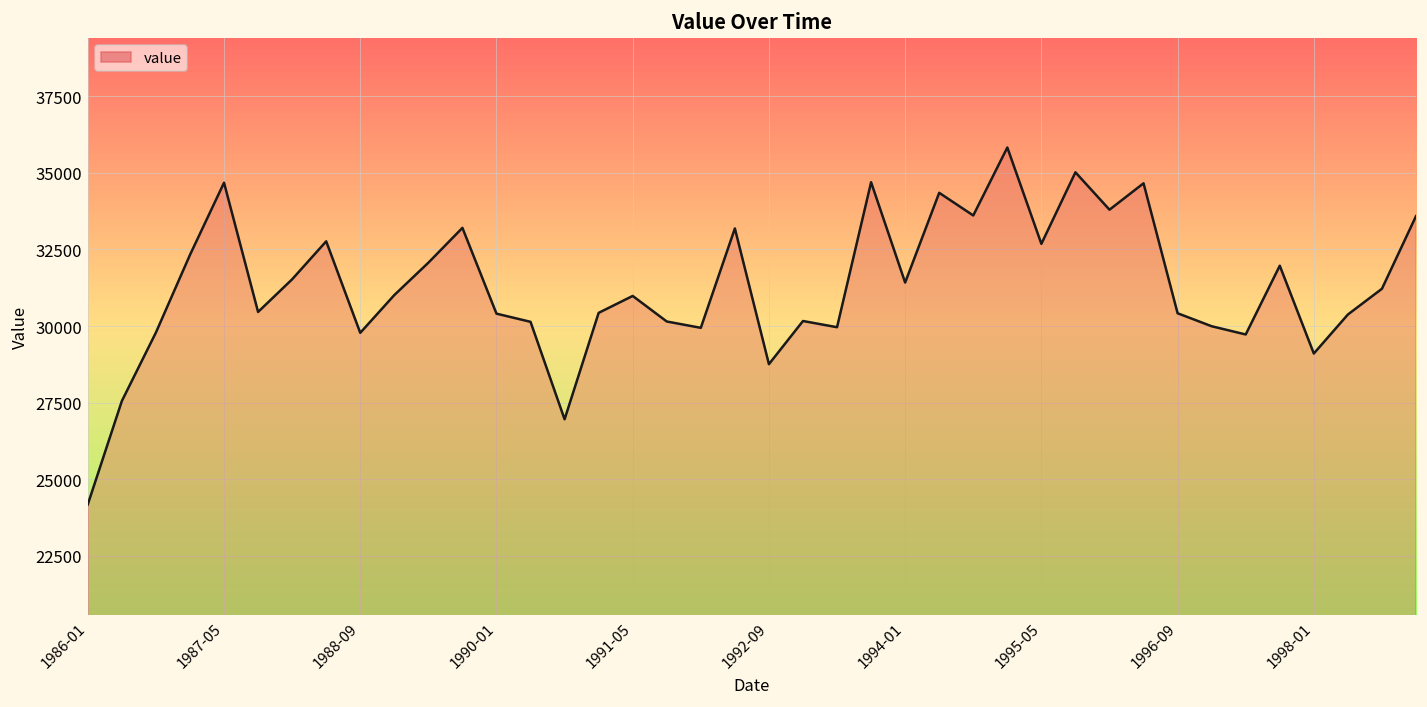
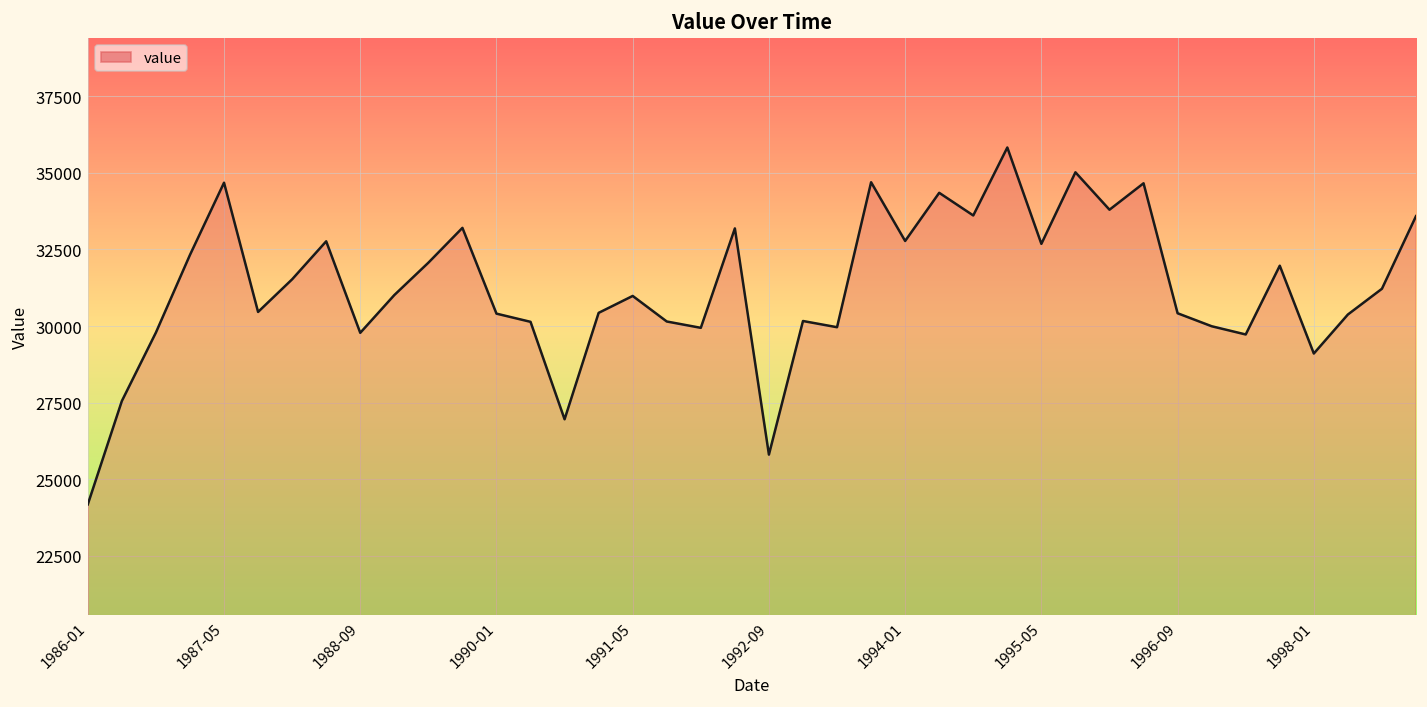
  {
    "1986-01": 24200,
    "1987-05": 34700,
    "1988-09": 29800,
    "1990-01": 30400,
    "1991-05": 31000,
-   "1992-09": 28800,
-   "1994-01": 31400,
+   "1992-09": 25800,
+   "1994-01": 32800,
    "1995-05": 32700,
    "1996-09": 30400,
    "1998-01": 29100
  }
